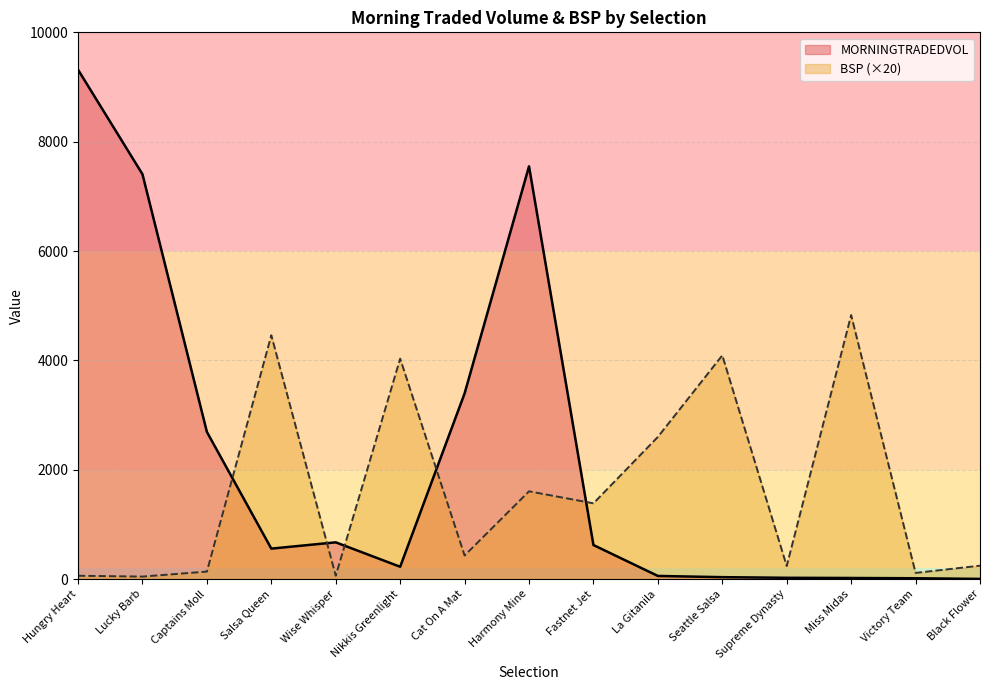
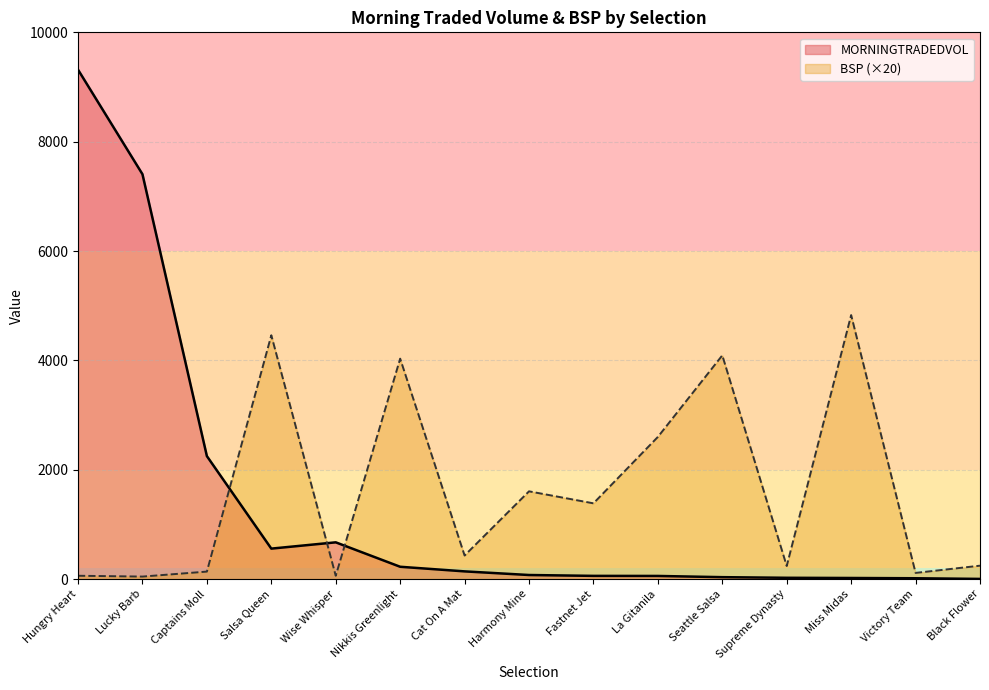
  {
    "MORNINGTRADEDVOL": {
      "Hungry Heart": 9300,
      "Lucky Barb": 7400,
-     "Captains Moll": 2700,
+     "Captains Moll": 2200,
      "Salsa Queen": 600,
      "Wise Whisper": 700,
      "Nikkis Greenlight": 200,
-     "Cat On A Mat": 3400,
-     "Harmony Mine": 7500,
-     "Fastnet Jet": 600,
+     "Cat On A Mat": 100,
+     "Harmony Mine": 100,
+     "Fastnet Jet": 100,
      "La Gitanila": 100,
      "Seattle Salsa": 0,
      "Supreme Dynasty": 0,
      "Miss Midas": 0,
      "Victory Team": 0,
      "Black Flower": 0
    },
    "BSP (×20)": {
      "Hungry Heart": 100,
      "Lucky Barb": 0,
      "Captains Moll": 100,
      "Salsa Queen": 4500,
      "Wise Whisper": 100,
      "Nikkis Greenlight": 4000,
      "Cat On A Mat": 400,
      "Harmony Mine": 1600,
      "Fastnet Jet": 1400,
      "La Gitanila": 2600,
      "Seattle Salsa": 4100,
      "Supreme Dynasty": 200,
      "Miss Midas": 4800,
      "Victory Team": 100,
      "Black Flower": 200
    }
  }
